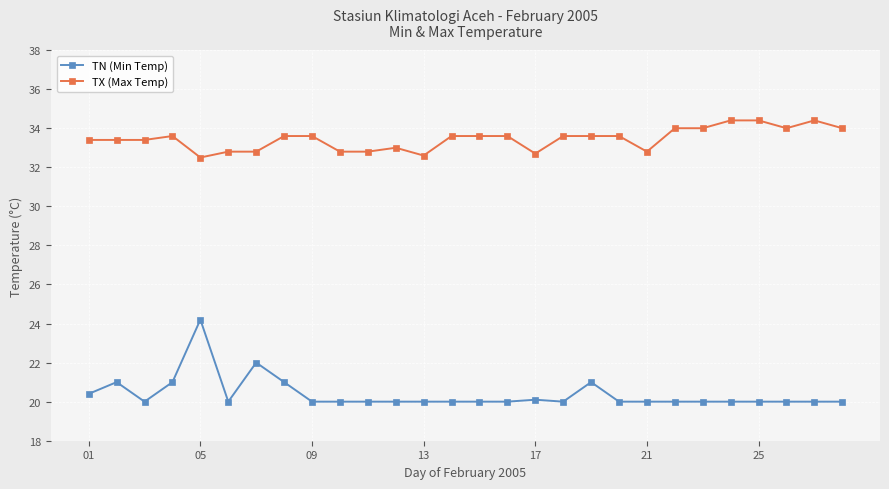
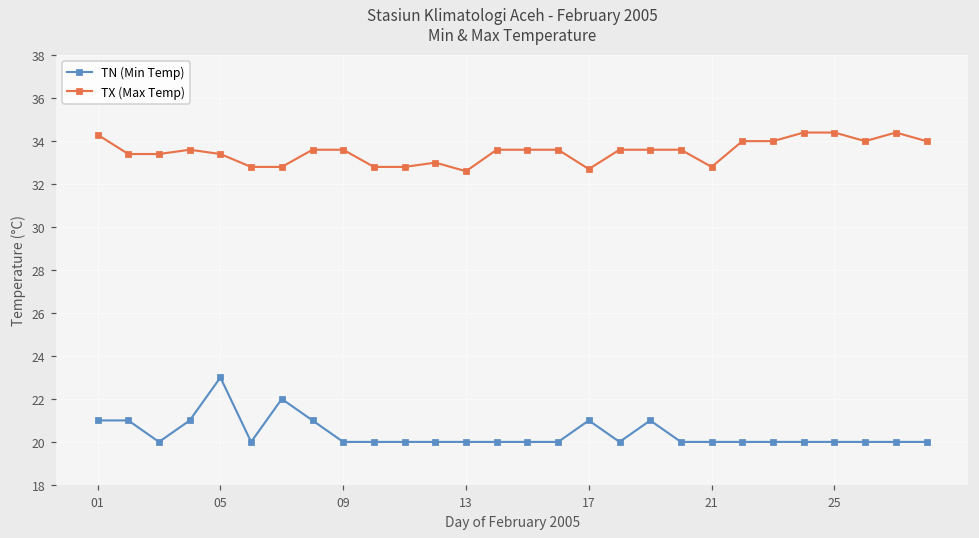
  {
    "TN (Min Temp)": {
-     "01": 20.4,
-     "05": 24.2,
+     "01": 21.0,
+     "05": 23.0,
      "09": 20.0,
      "13": 20.0,
-     "17": 20.1,
+     "17": 21.0,
      "21": 20.0,
      "25": 20.0
    },
    "TX (Max Temp)": {
-     "01": 33.4,
-     "05": 32.5,
+     "01": 34.3,
+     "05": 33.4,
      "09": 33.6,
      "13": 32.6,
      "17": 32.7,
      "21": 32.8,
      "25": 34.4
    }
  }
